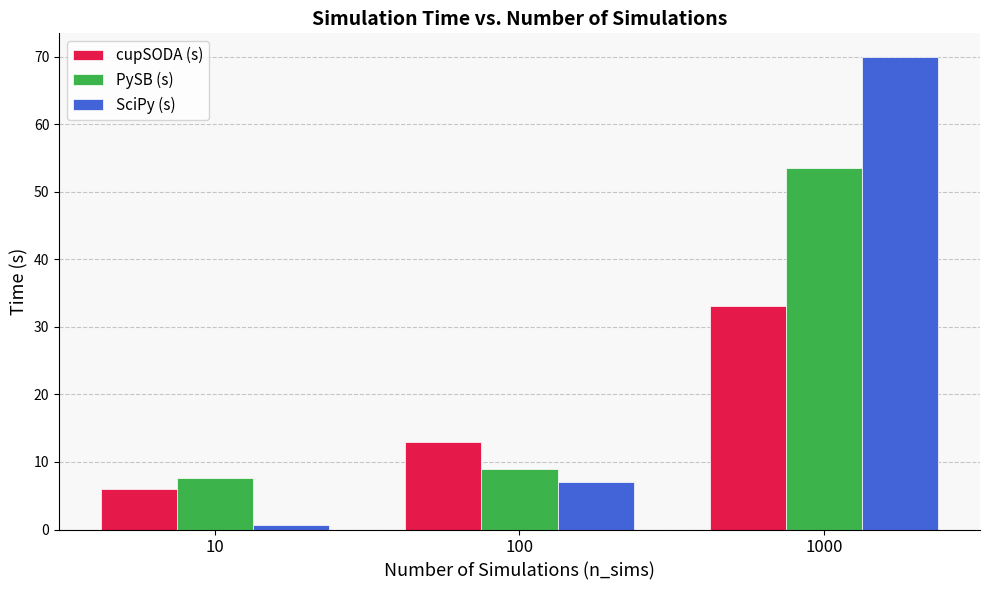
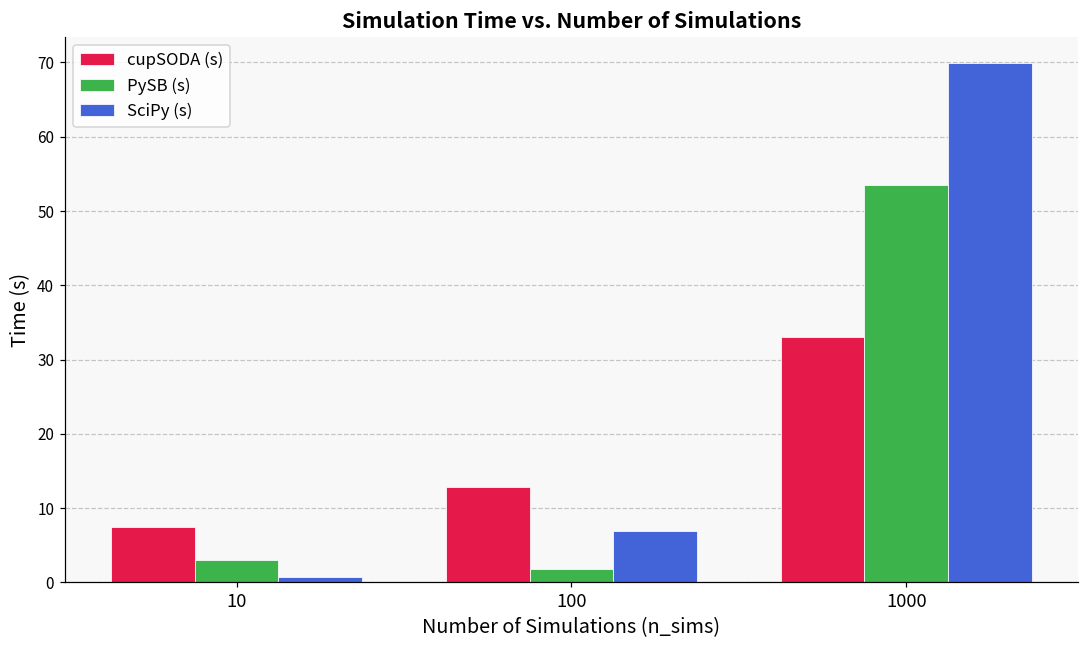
  {
    "cupSODA (s)": {
-     "10": 6,
+     "10": 7,
      "100": 13,
      "1000": 33
    },
    "PySB (s)": {
-     "10": 8,
-     "100": 9,
+     "10": 3,
+     "100": 2,
      "1000": 54
    },
    "SciPy (s)": {
      "10": 1,
      "100": 7,
      "1000": 70
    }
  }
